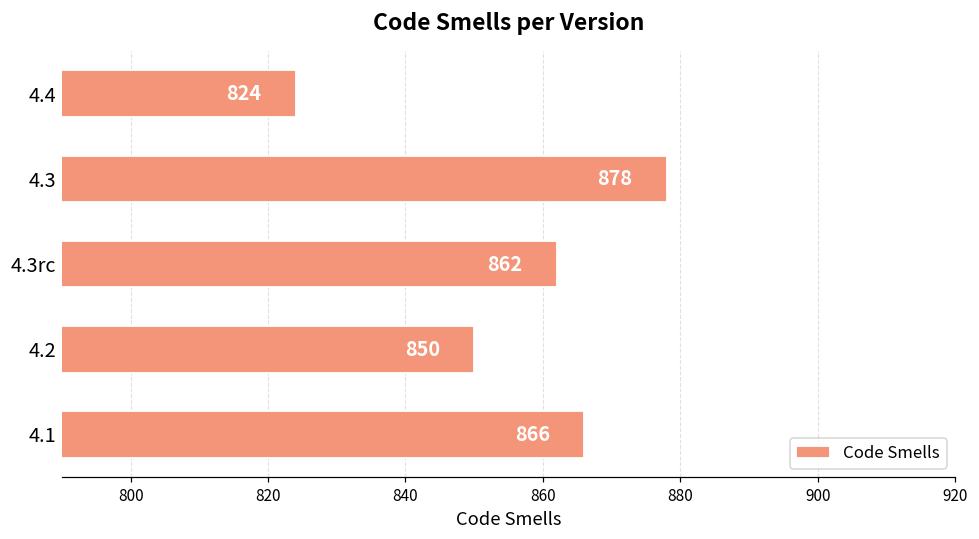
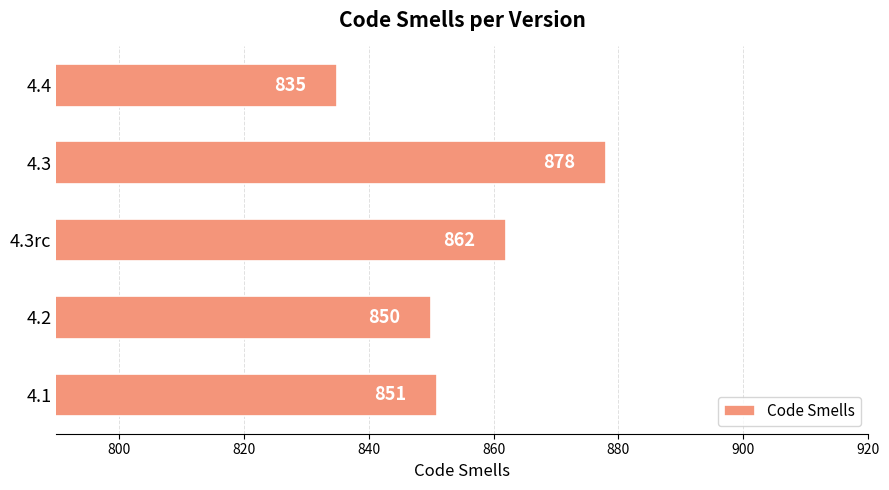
  {
-   "4.4": 824,
+   "4.4": 835,
    "4.3": 878,
    "4.3rc": 862,
    "4.2": 850,
-   "4.1": 866
+   "4.1": 851
  }
